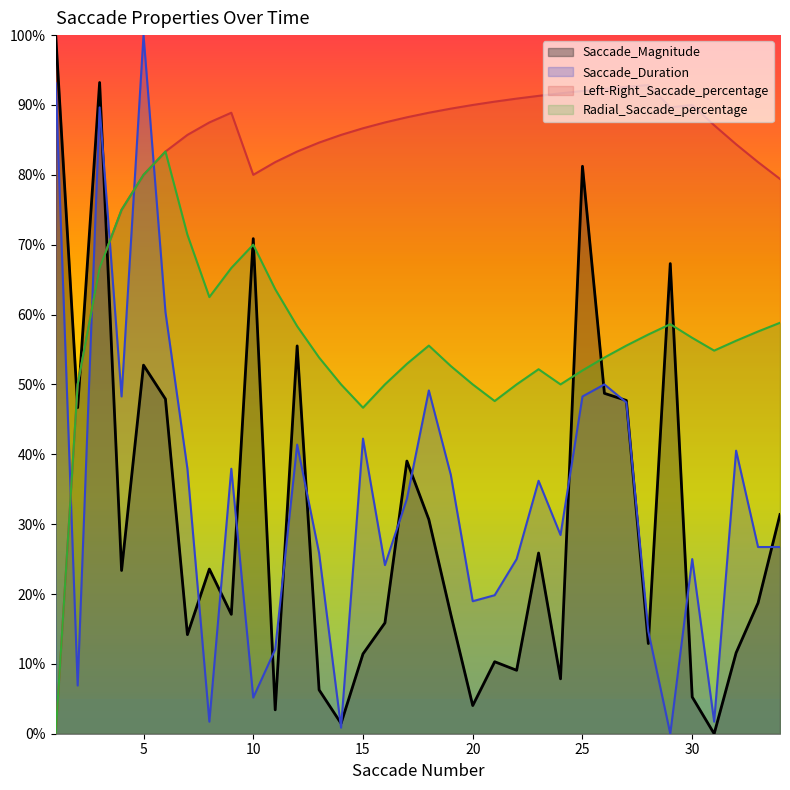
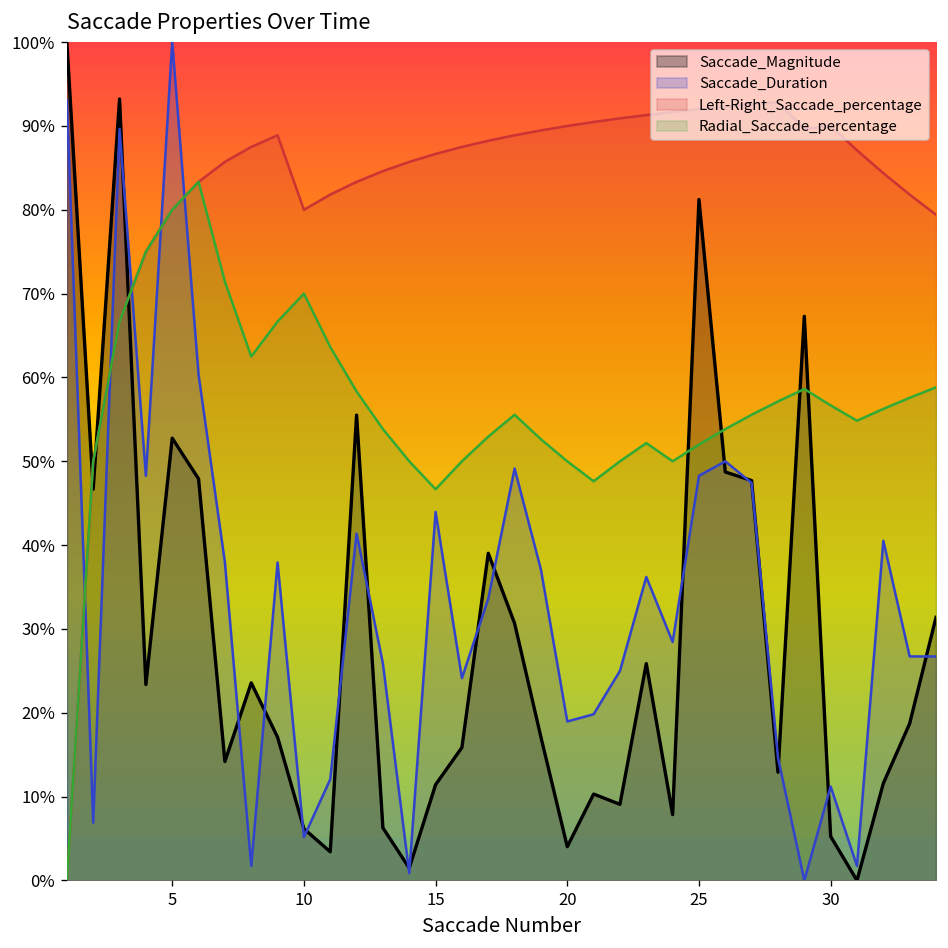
  {
    "Saccade_Magnitude": {
      "5": "53%",
-     "10": "71%",
+     "10": "6%",
      "15": "11%",
      "25": "81%",
      "30": "5%"
    },
    "Saccade_Duration": {
      "5": "100%",
      "10": "5%",
-     "15": "42%",
+     "15": "44%",
      "20": "19%",
      "25": "48%",
-     "30": "25%"
+     "30": "11%"
    }
  }
